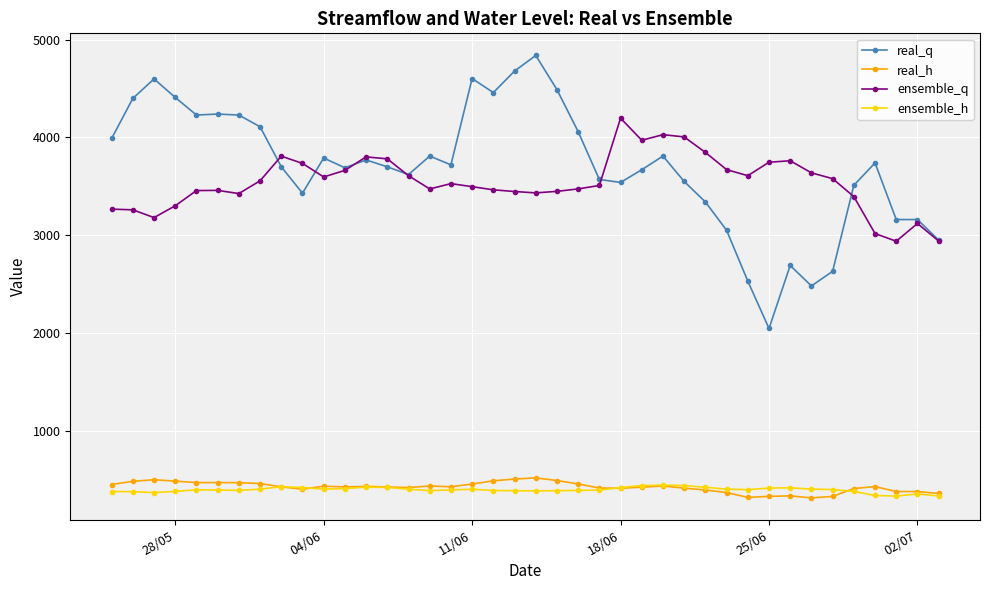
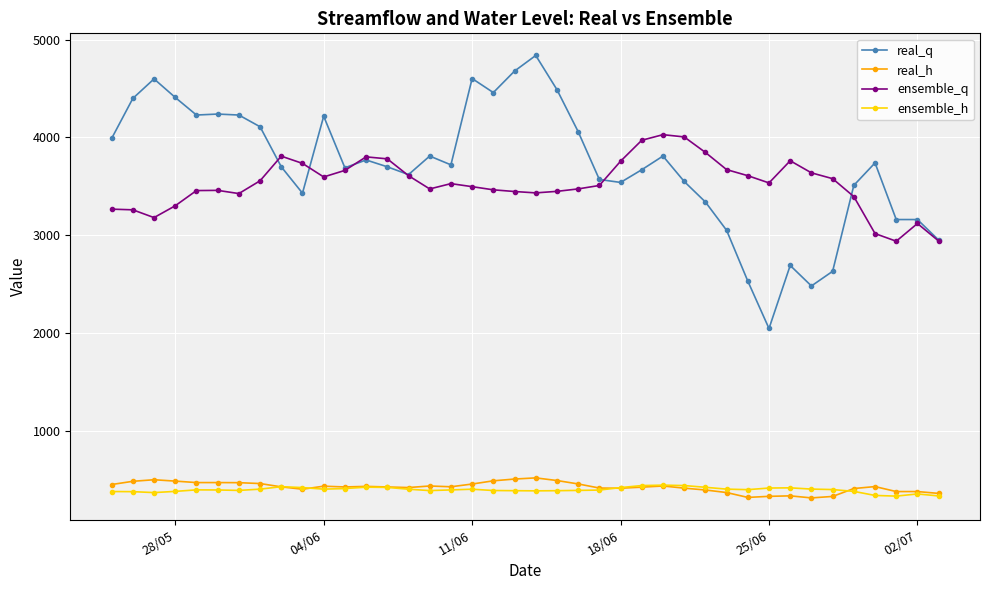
  {
    "real_q": {
      "28/05": 4400,
-     "04/06": 3800,
+     "04/06": 4200,
      "11/06": 4600,
      "18/06": 3500,
      "25/06": 2000,
      "02/07": 3200
    },
    "ensemble_q": {
      "28/05": 3300,
      "04/06": 3600,
      "11/06": 3500,
-     "18/06": 4200,
-     "25/06": 3700,
+     "18/06": 3800,
+     "25/06": 3500,
      "02/07": 3100
    }
  }
